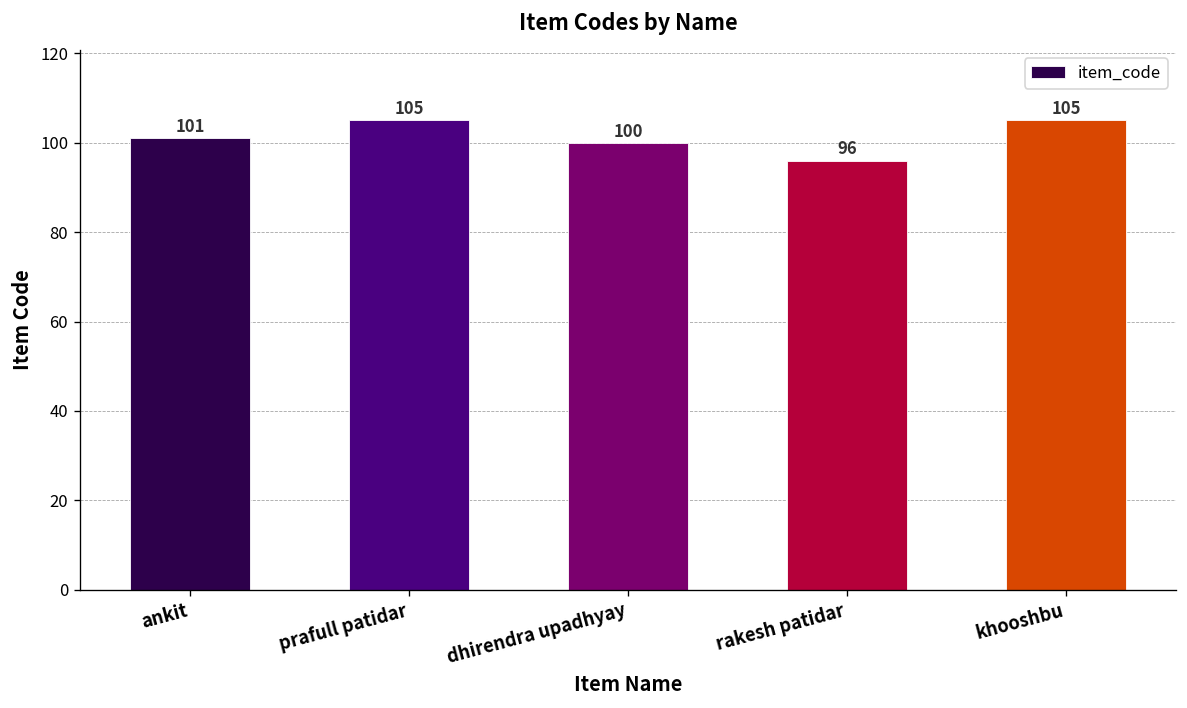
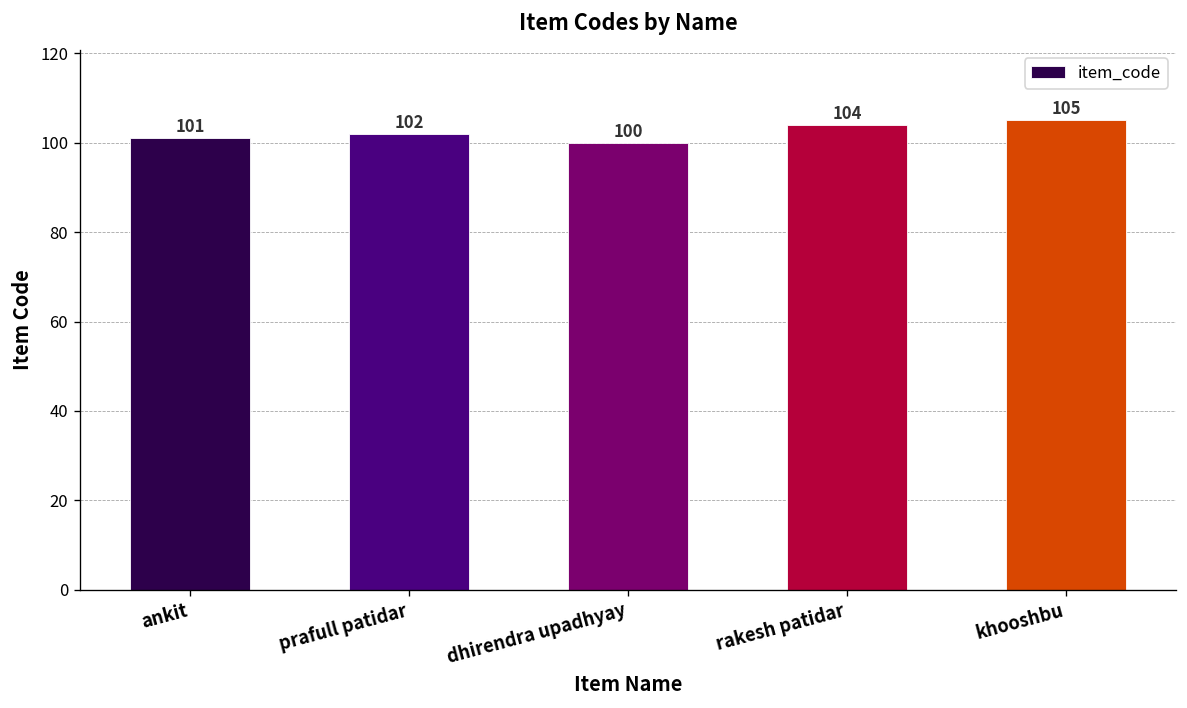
  {
    "ankit": 101,
-   "prafull patidar": 105,
+   "prafull patidar": 102,
    "dhirendra upadhyay": 100,
-   "rakesh patidar": 96,
+   "rakesh patidar": 104,
    "khooshbu": 105
  }
